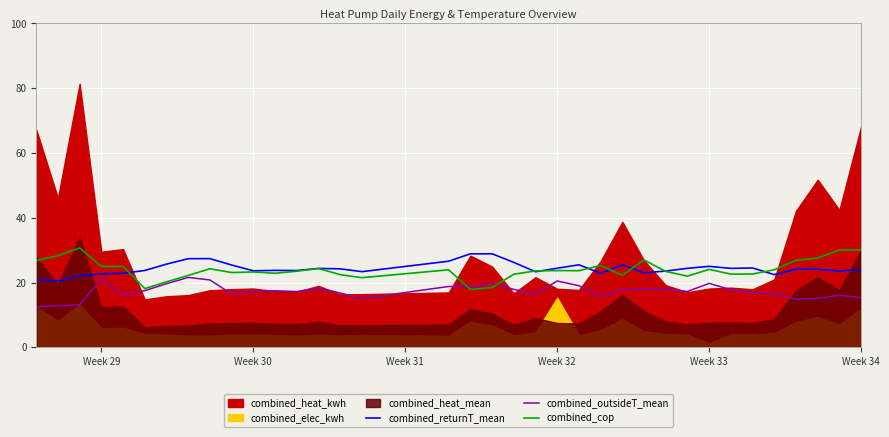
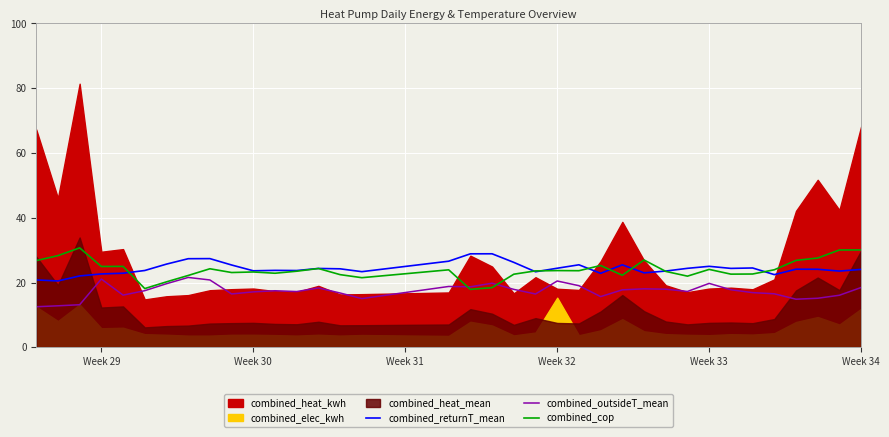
  {
    "combined_returnT_mean": {
      "Week 29": 23,
      "Week 33": 25,
      "Week 34": 24
    },
    "combined_heat_kwh": {
      "Week 29": 30,
      "Week 30": 18,
      "Week 32": 18,
      "Week 33": 18,
      "Week 34": 68
    },
    "combined_outsideT_mean": {
      "Week 29": 21,
      "Week 30": 17,
      "Week 32": 21,
      "Week 33": 20,
-     "Week 34": 15
+     "Week 34": 18
    },
    "combined_elec_kwh": {
      "Week 29": 6,
      "Week 30": 4,
      "Week 32": 15,
-     "Week 33": 1,
+     "Week 33": 4,
      "Week 34": 12
    },
    "combined_cop": {
      "Week 29": 25,
      "Week 33": 24
    },
    "combined_heat_mean": {
      "Week 29": 12,
      "Week 30": 8,
      "Week 32": 8,
      "Week 33": 8
    }
  }
